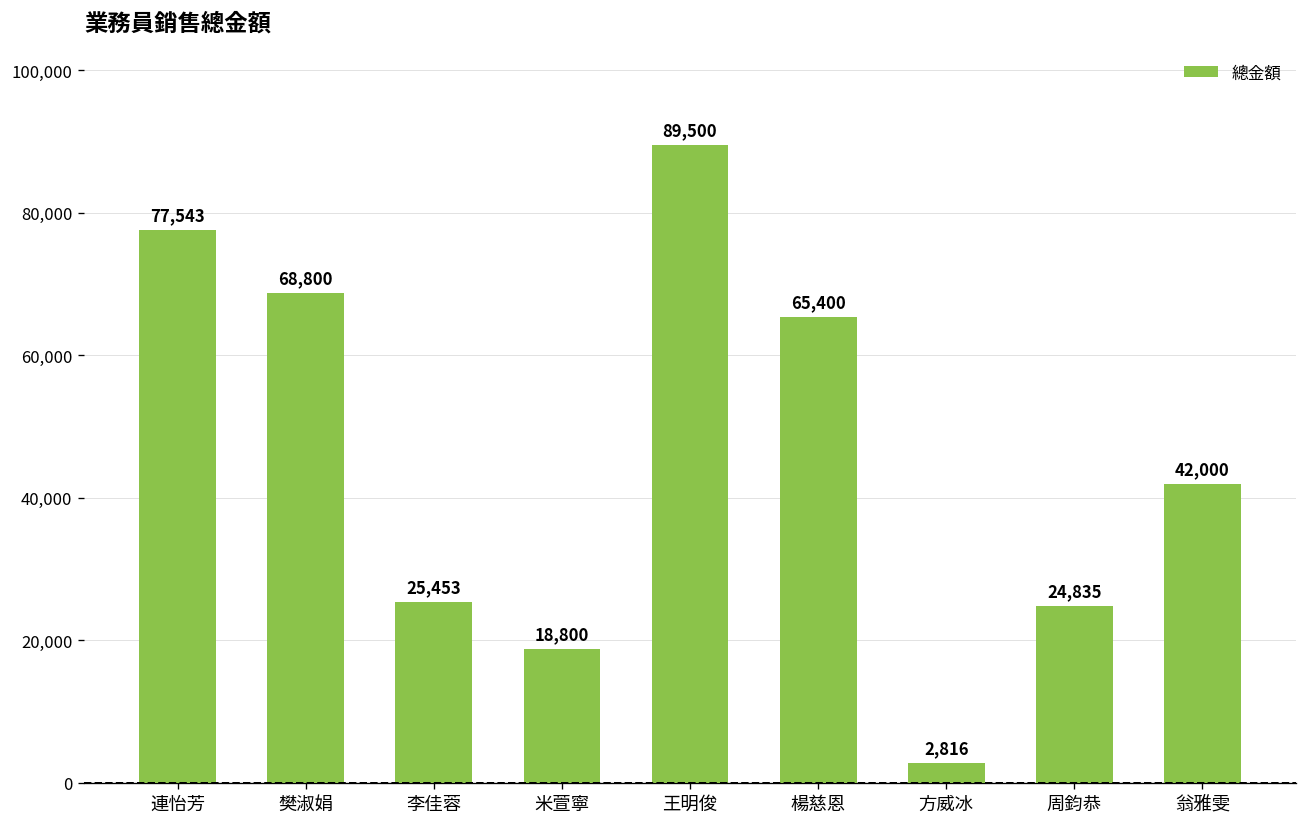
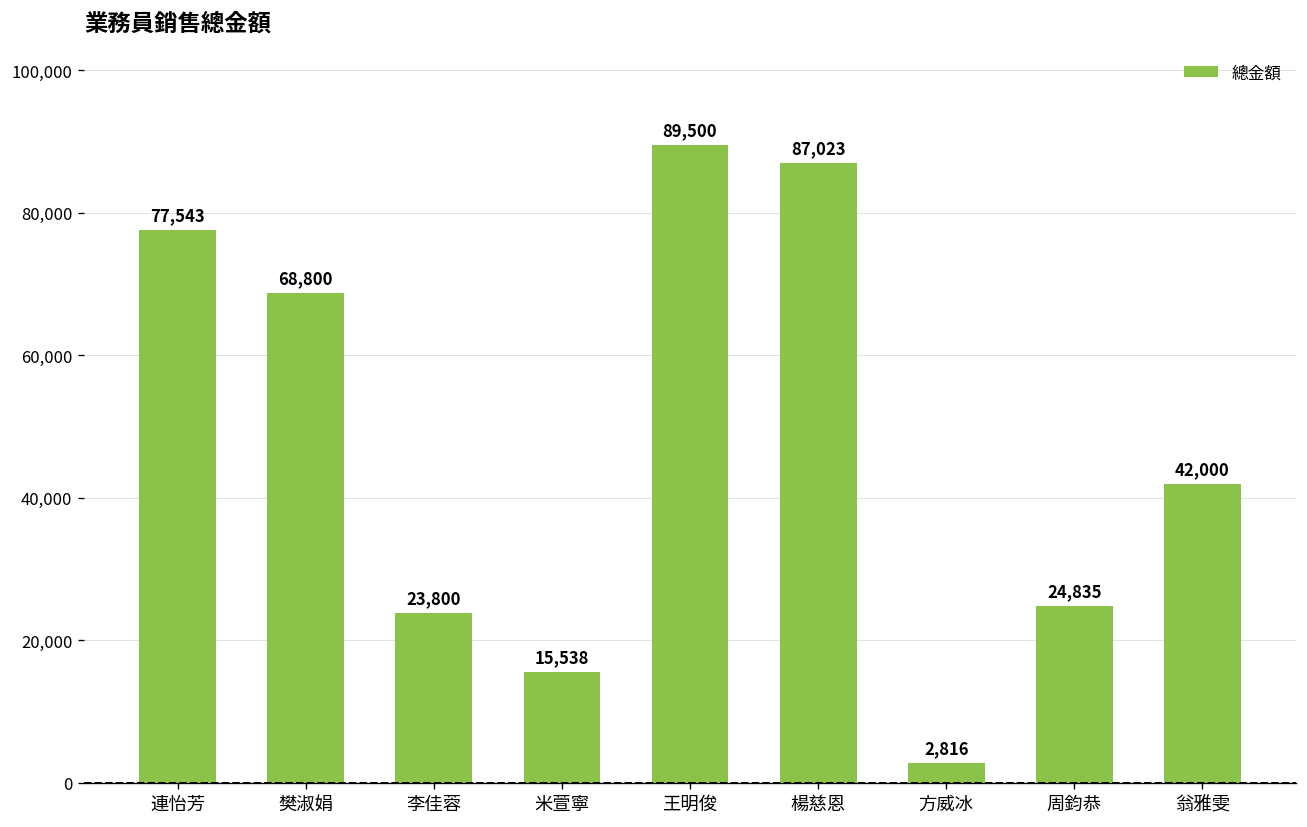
  {
    "連怡芳": "77,543",
    "樊淑娟": "68,800",
-   "李佳蓉": "25,453",
-   "米萱寧": "18,800",
+   "李佳蓉": "23,800",
+   "米萱寧": "15,538",
    "王明俊": "89,500",
-   "楊慈恩": "65,400",
+   "楊慈恩": "87,023",
    "方威冰": "2,816",
    "周鈞恭": "24,835",
    "翁雅雯": "42,000"
  }
